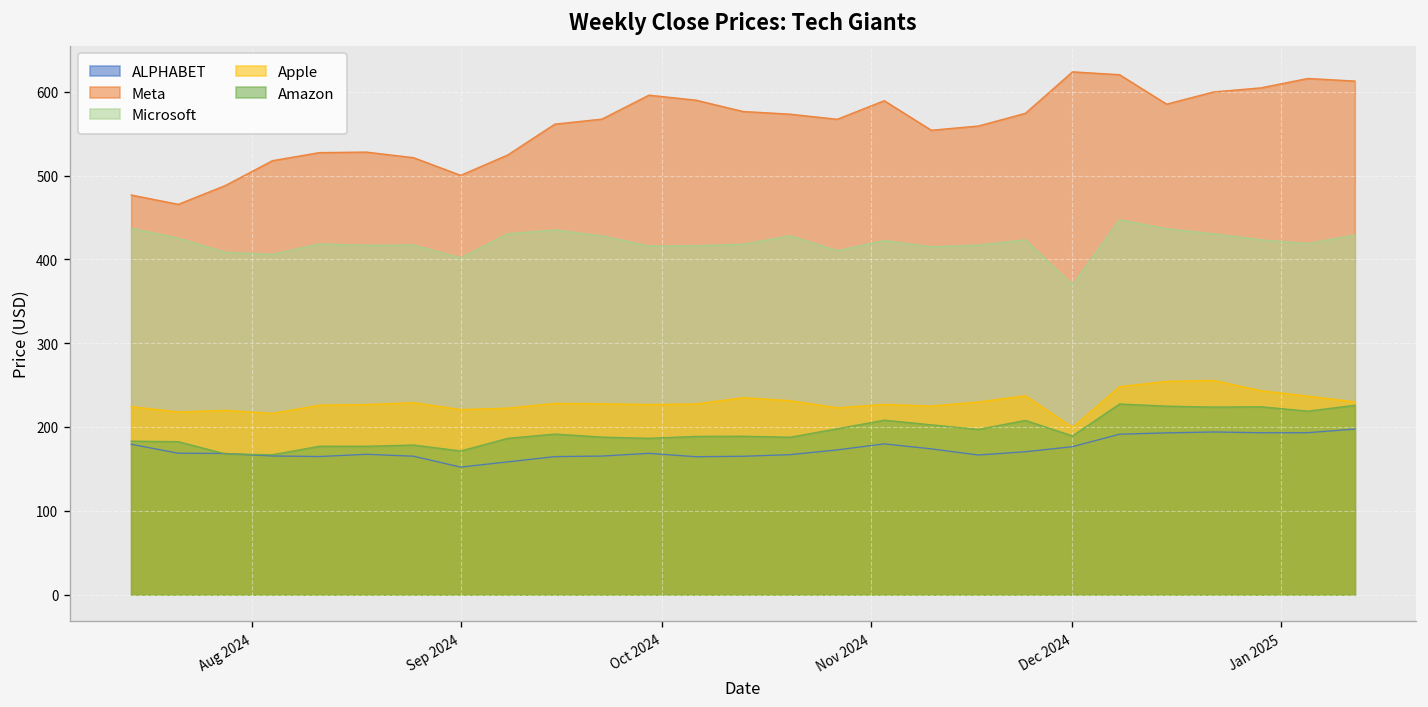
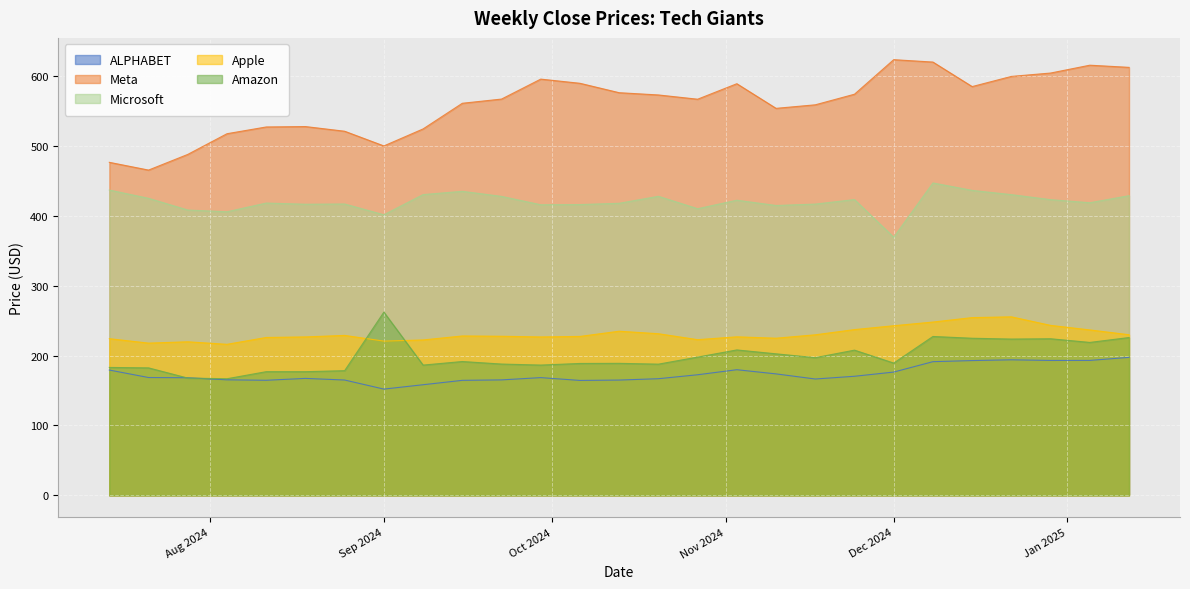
  {
    "ALPHABET": {
      "Sep 2024": 150,
      "Dec 2024": 180
    },
    "Meta": {
      "Sep 2024": 500,
      "Dec 2024": 620
    },
    "Microsoft": {
      "Sep 2024": 400,
      "Dec 2024": 370
    },
    "Apple": {
      "Sep 2024": 220,
-     "Dec 2024": 200
+     "Dec 2024": 240
    },
    "Amazon": {
-     "Sep 2024": 170,
+     "Sep 2024": 260,
      "Dec 2024": 190
    }
  }
